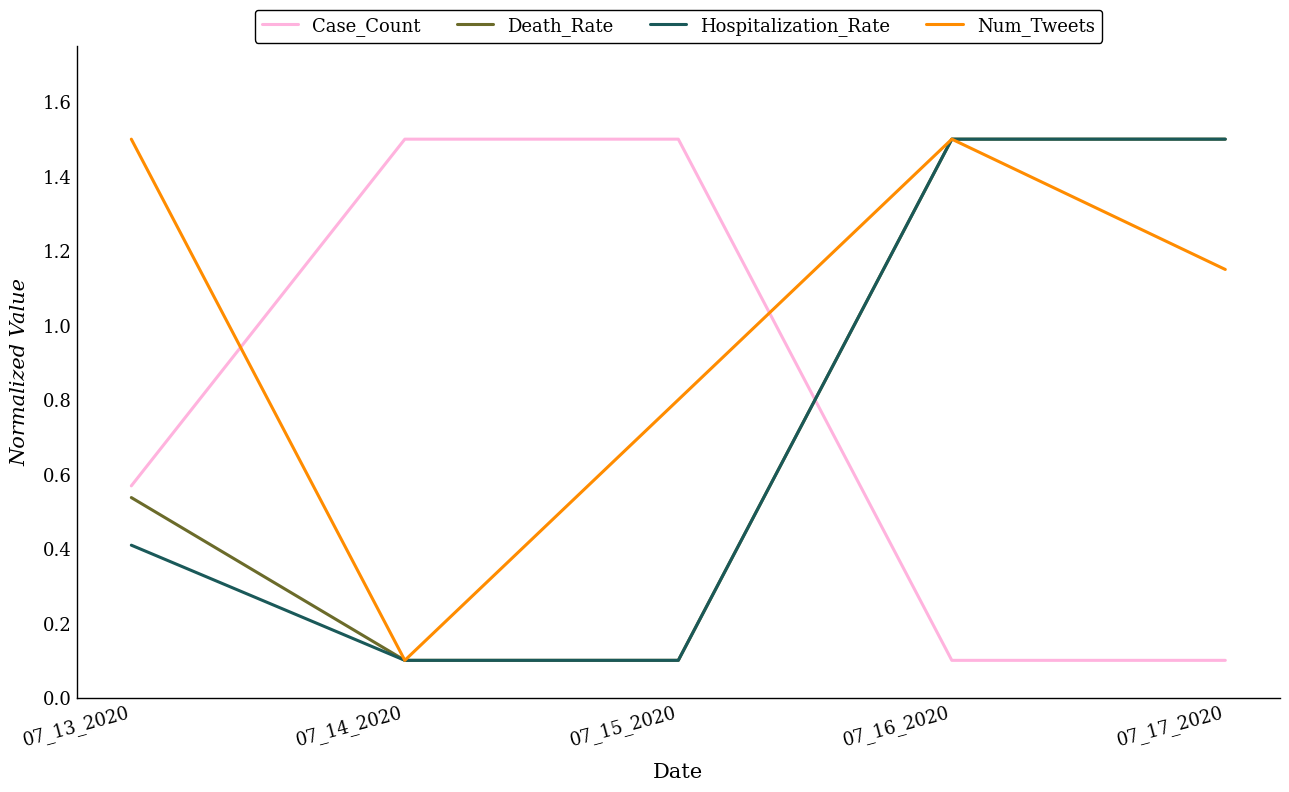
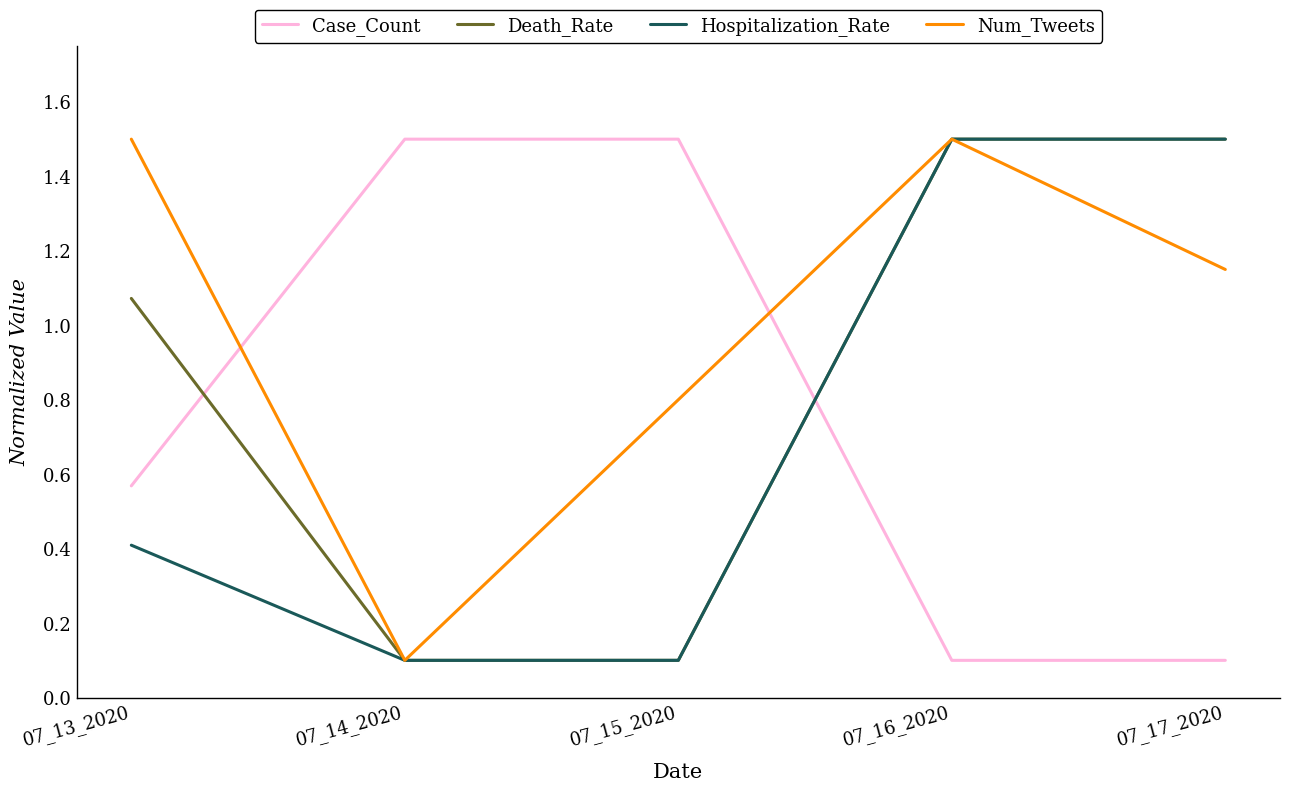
  {
    "Case_Count": {
      "07_13_2020": 0.57,
      "07_14_2020": 1.50,
      "07_15_2020": 1.50,
      "07_16_2020": 0.10,
      "07_17_2020": 0.10
    },
    "Death_Rate": {
-     "07_13_2020": 0.54
+     "07_13_2020": 1.07
    },
    "Hospitalization_Rate": {
      "07_13_2020": 0.41
    },
    "Num_Tweets": {
      "07_13_2020": 1.50,
      "07_15_2020": 0.80,
      "07_17_2020": 1.15
    }
  }
